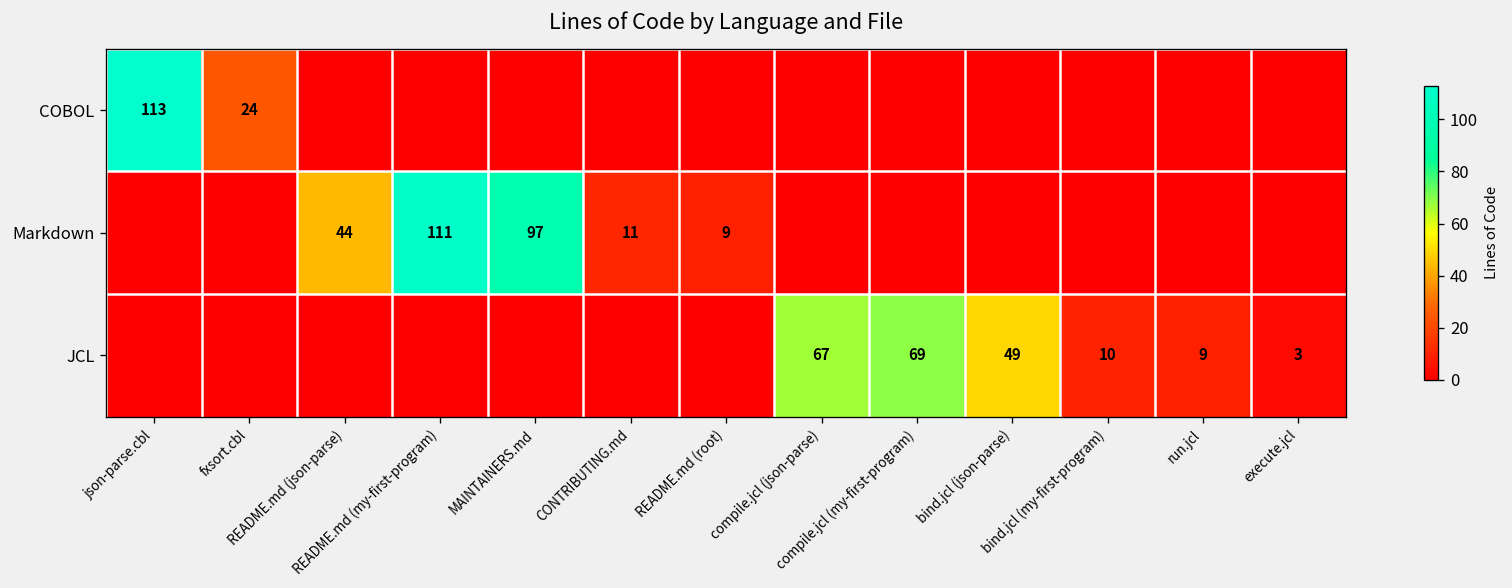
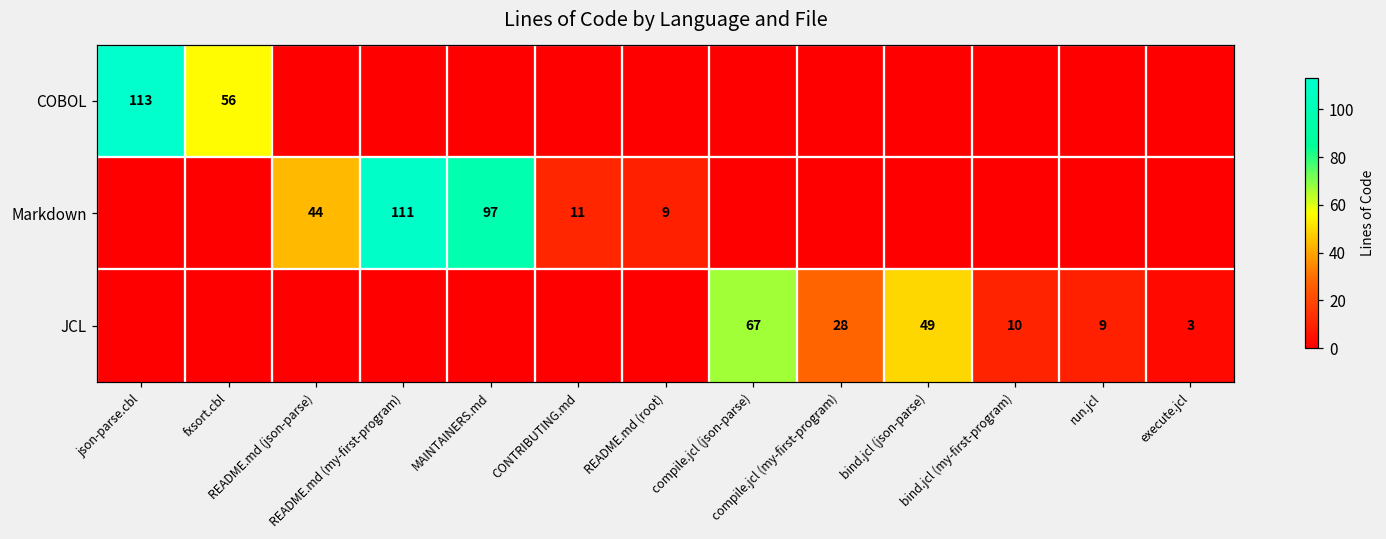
  {
    "COBOL": {
      "json-parse.cbl": 113,
-     "fxsort.cbl": 24
+     "fxsort.cbl": 56
    },
    "Markdown": {
      "README.md (json-parse)": 44,
      "README.md (my-first-program)": 111,
      "MAINTAINERS.md": 97,
      "CONTRIBUTING.md": 11,
      "README.md (root)": 9
    },
    "JCL": {
      "compile.jcl (json-parse)": 67,
-     "compile.jcl (my-first-program)": 69,
+     "compile.jcl (my-first-program)": 28,
      "bind.jcl (json-parse)": 49,
      "bind.jcl (my-first-program)": 10,
      "run.jcl": 9,
      "execute.jcl": 3
    }
  }
